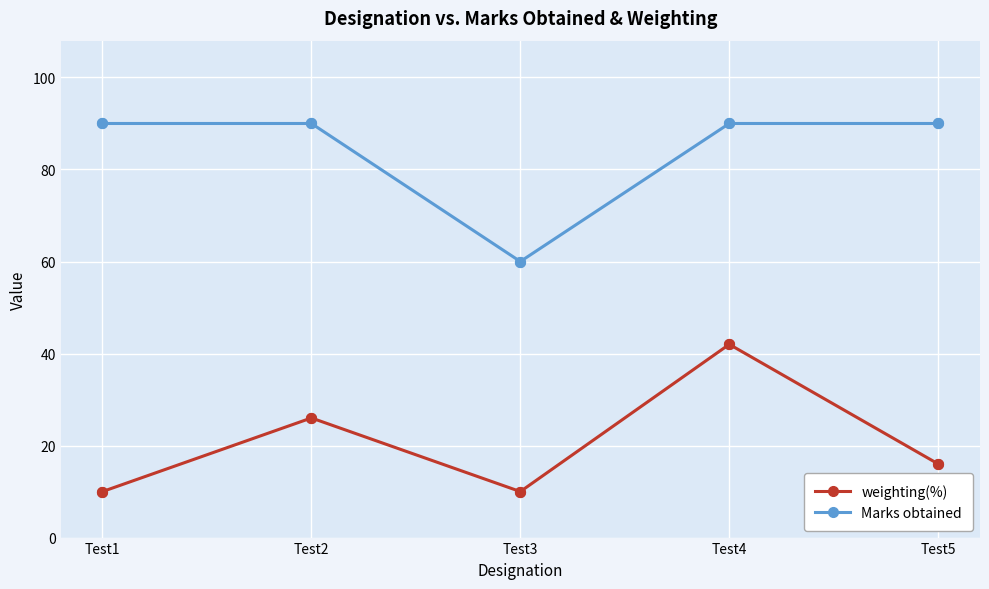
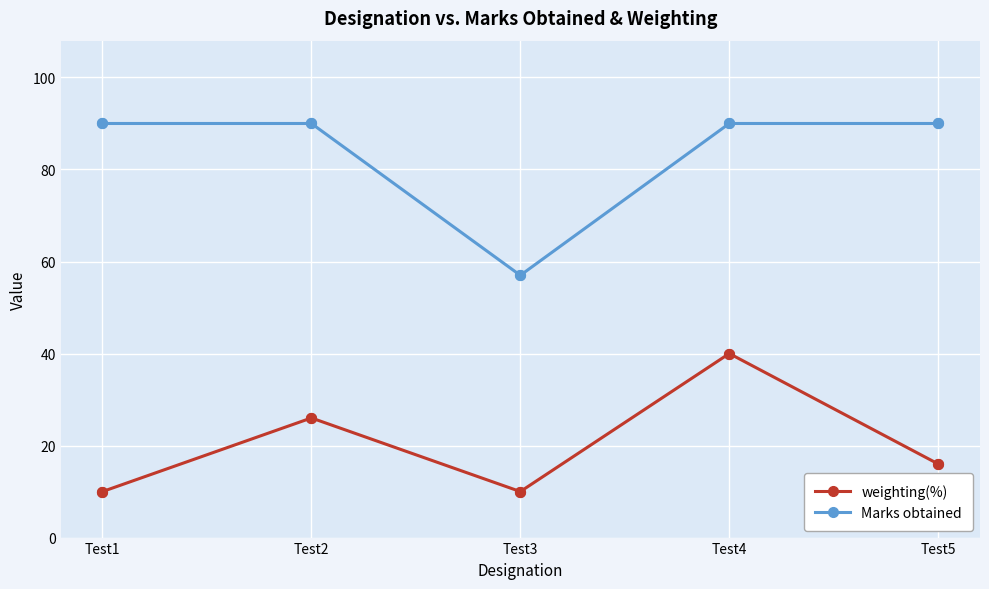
  {
    "weighting(%)": {
      "Test1": 10,
      "Test2": 26,
      "Test3": 10,
-     "Test4": 42,
+     "Test4": 40,
      "Test5": 16
    },
    "Marks obtained": {
      "Test1": 90,
      "Test2": 90,
-     "Test3": 60,
+     "Test3": 57,
      "Test4": 90,
      "Test5": 90
    }
  }
